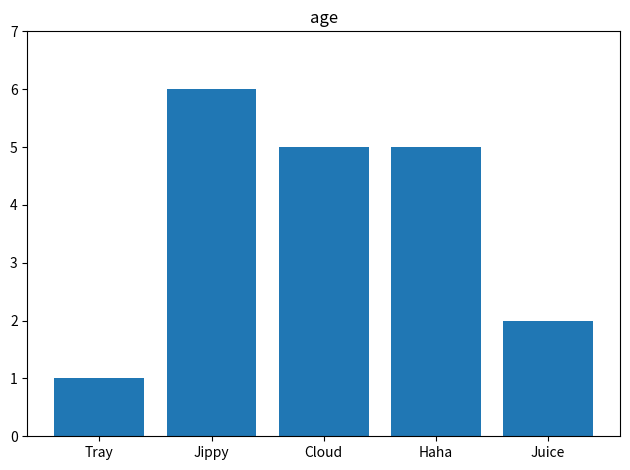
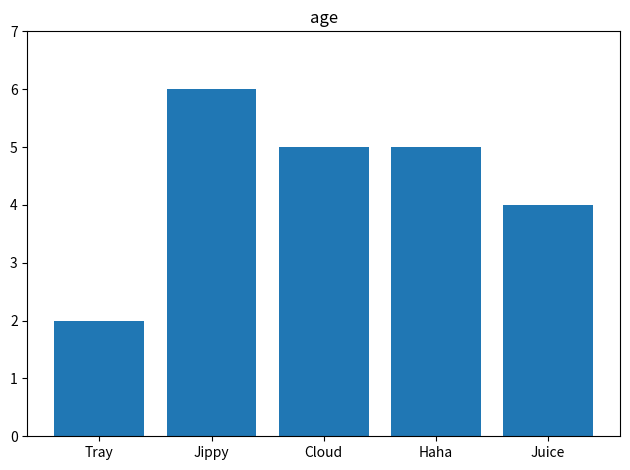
  {
-   "Tray": 1,
+   "Tray": 2,
    "Jippy": 6,
    "Cloud": 5,
    "Haha": 5,
-   "Juice": 2
+   "Juice": 4
  }
